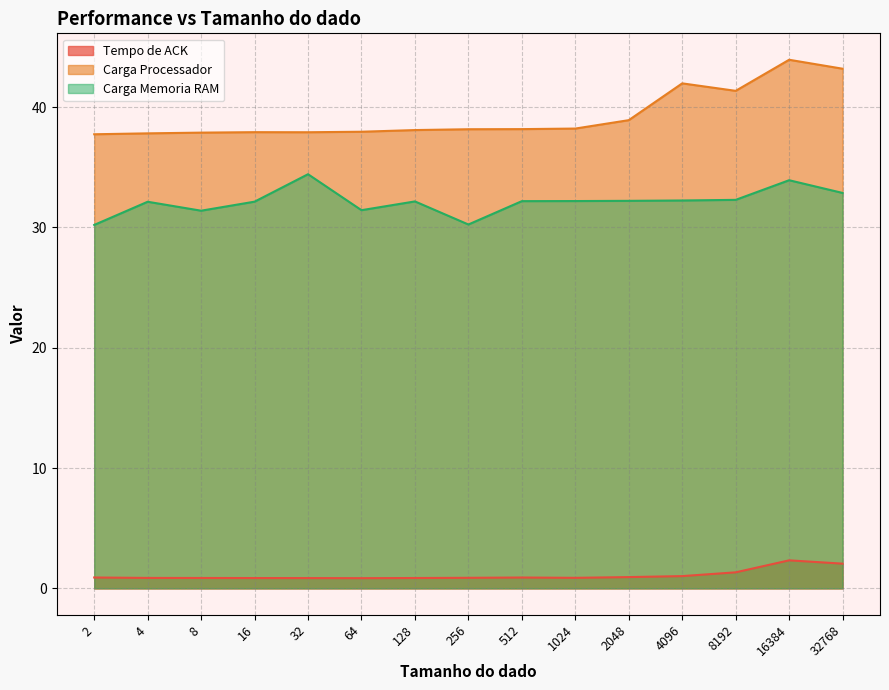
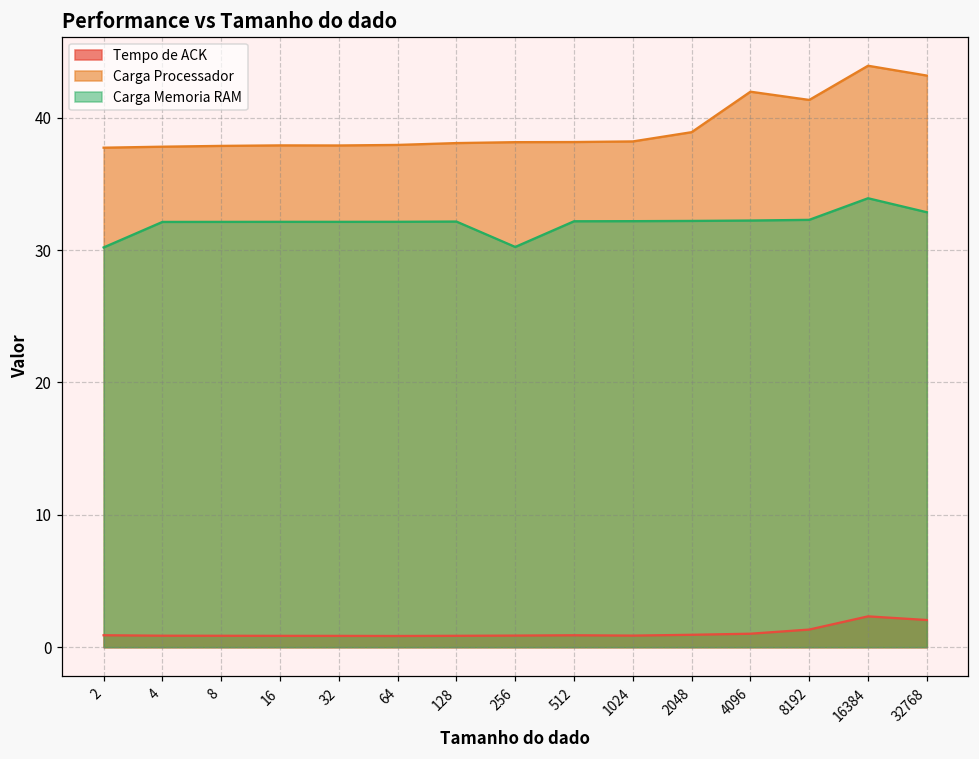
  {
    "Carga Memoria RAM": {
      "2": 30.2,
      "4": 32.1,
-     "8": 31.4,
+     "8": 32.1,
      "16": 32.1,
-     "32": 34.4,
-     "64": 31.4,
+     "32": 32.1,
+     "64": 32.1,
      "128": 32.2,
      "256": 30.2,
      "512": 32.2,
      "1024": 32.2,
      "2048": 32.2,
      "4096": 32.2,
      "8192": 32.3,
      "16384": 33.9,
      "32768": 32.9
    }
  }
